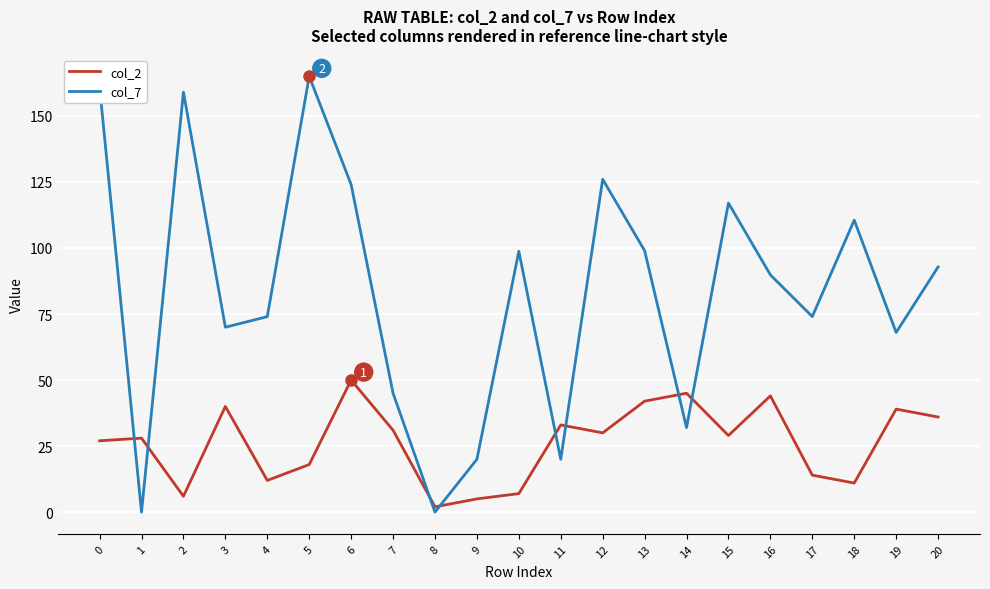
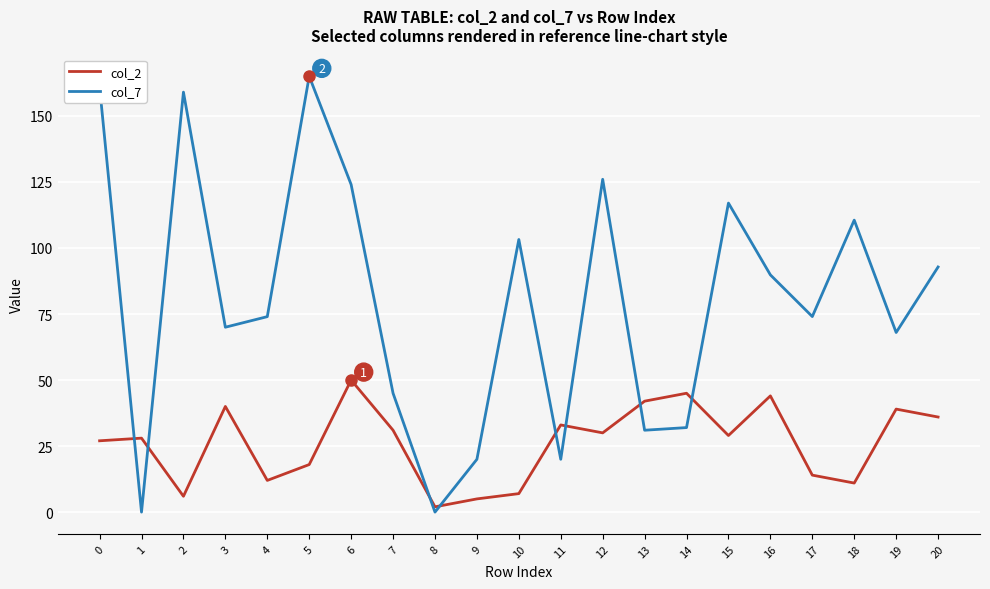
  {
    "col_7": {
      "1": 0,
      "2": 159,
      "3": 70,
      "4": 74,
      "6": 124,
      "7": 45,
      "8": 0,
      "9": 20,
-     "10": 99,
+     "10": 103,
      "11": 20,
      "12": 126,
-     "13": 99,
+     "13": 31,
      "14": 32,
      "15": 117,
      "16": 90,
      "17": 74,
      "18": 111,
      "19": 68,
      "20": 93
    }
  }
